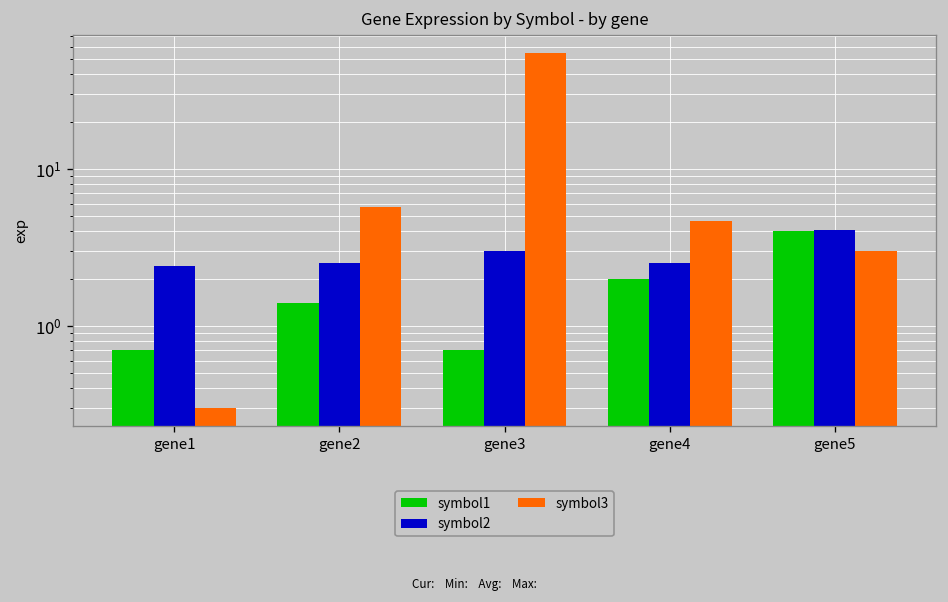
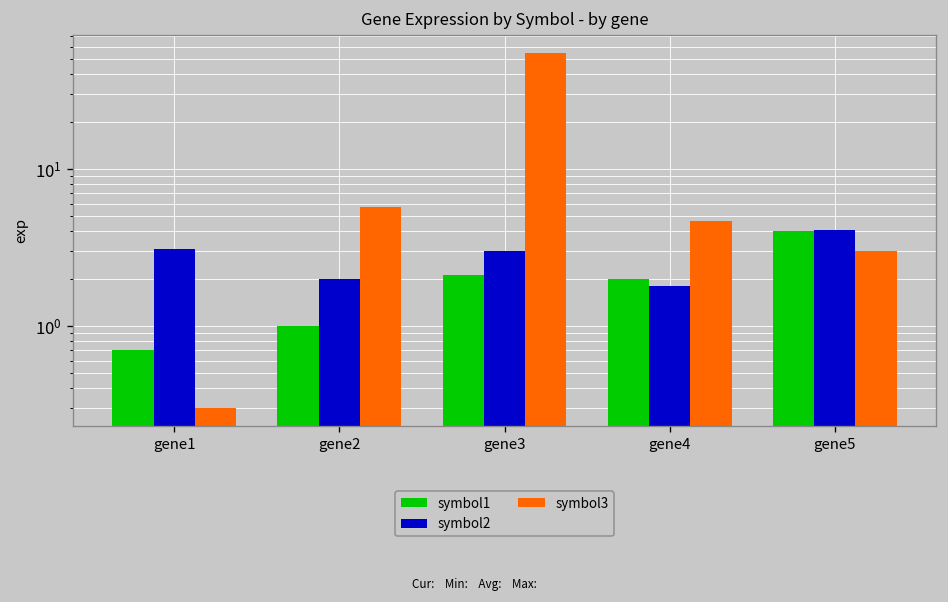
  {
    "symbol1": {
      "gene1": 0.7,
-     "gene2": 1.4,
-     "gene3": 0.7,
+     "gene2": 1.0,
+     "gene3": 2.1,
      "gene4": 2.0,
      "gene5": 4.0
    },
    "symbol2": {
-     "gene1": 2.4,
-     "gene2": 2.5,
+     "gene1": 3.1,
+     "gene2": 2.0,
      "gene3": 3.0,
-     "gene4": 2.5,
+     "gene4": 1.8,
      "gene5": 4.1
    },
    "symbol3": {
      "gene1": 0.3,
      "gene2": 6,
      "gene3": 55,
      "gene4": 4.6,
      "gene5": 3.0
    }
  }
